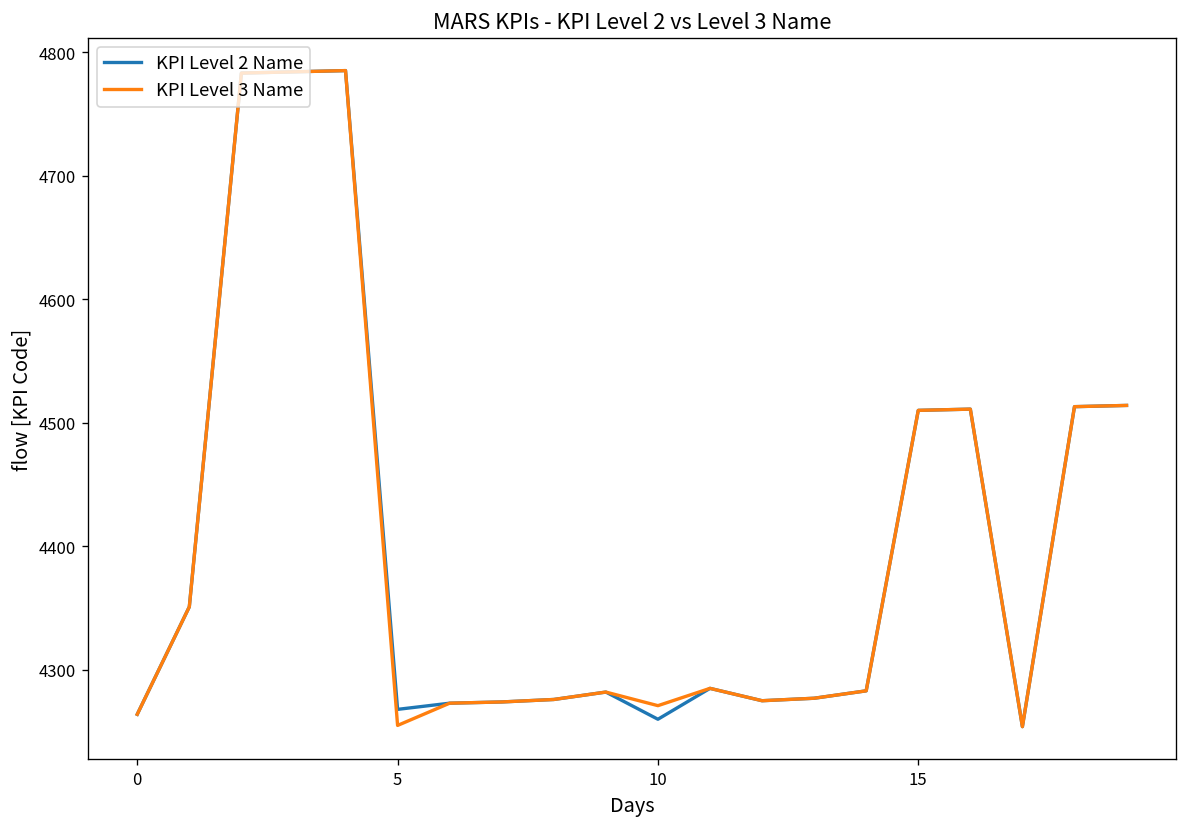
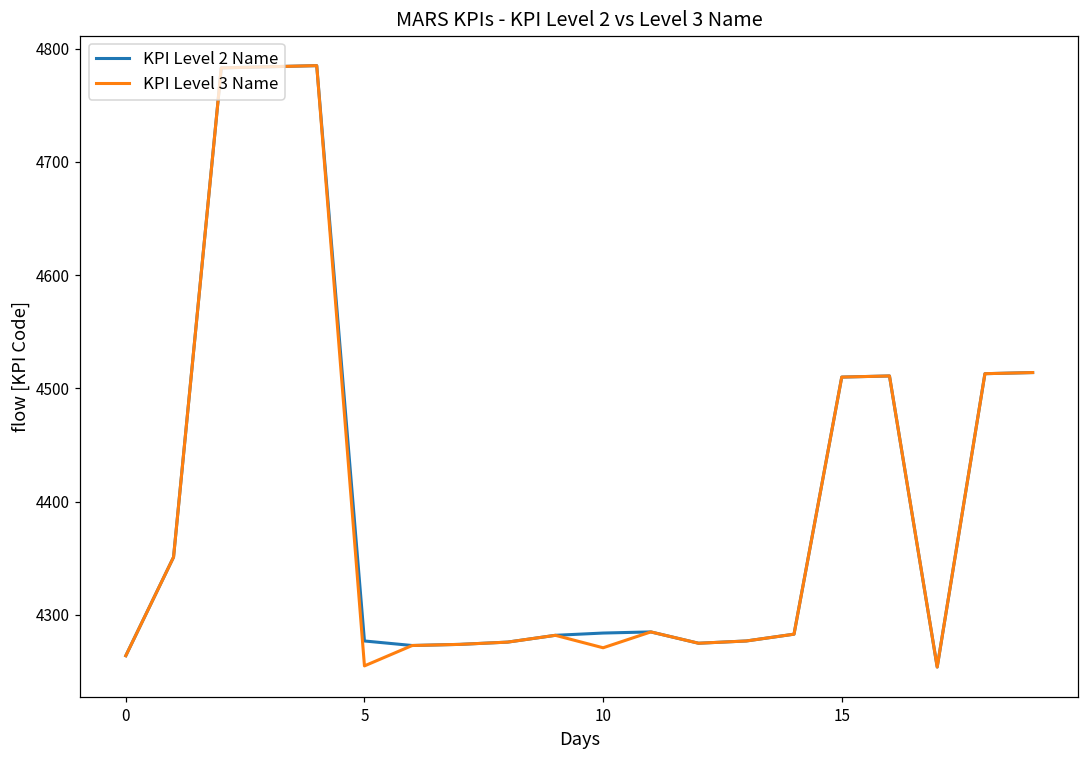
  {
    "KPI Level 2 Name": {
-     "5": 4268,
-     "10": 4260
+     "5": 4277,
+     "10": 4284
    },
    "KPI Level 3 Name": {
      "5": 4255,
      "10": 4271
    }
  }
